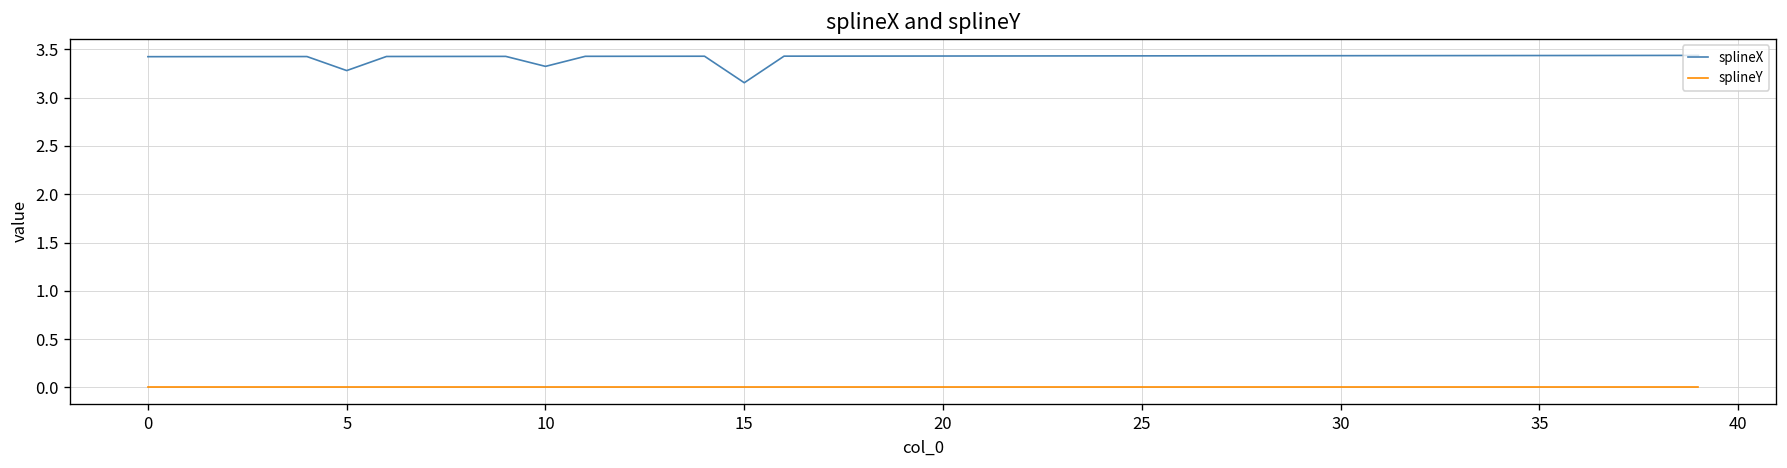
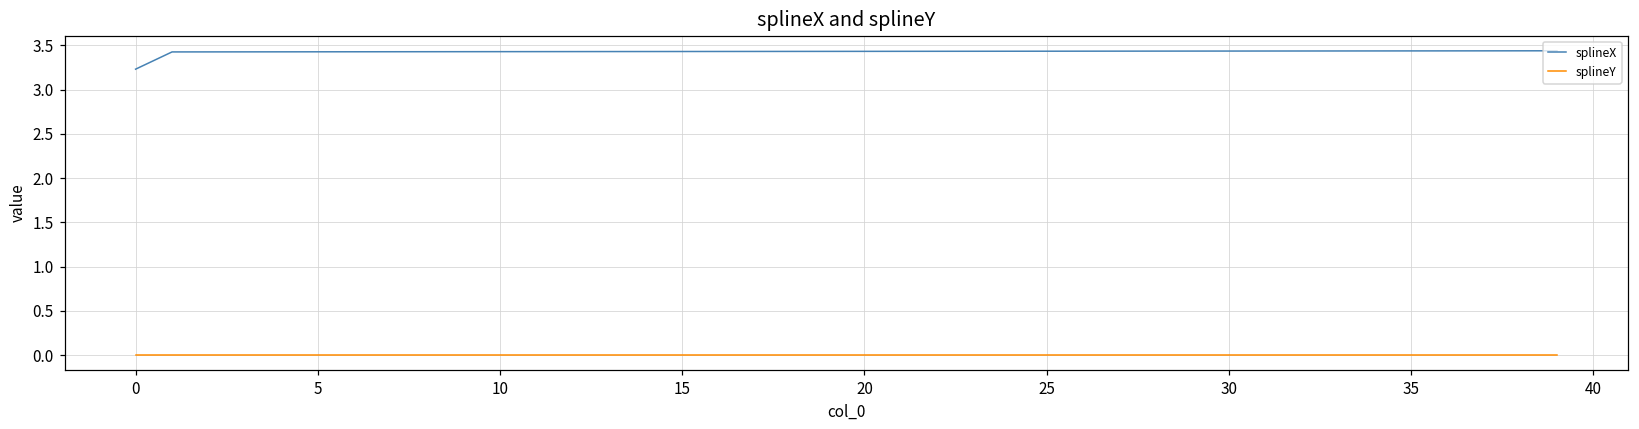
  {
    "splineX": {
-     "0": 3.4,
-     "5": 3.3,
-     "10": 3.3,
-     "15": 3.2,
+     "0": 3.2,
+     "5": 3.4,
+     "10": 3.4,
+     "15": 3.4,
      "20": 3.4,
      "25": 3.4,
      "30": 3.4,
      "35": 3.4
    },
    "splineY": {
      "0": 0.0,
      "5": 0.0,
      "10": 0.0,
      "15": 0.0,
      "20": 0.0,
      "25": 0.0,
      "30": 0.0,
      "35": 0.0
    }
  }
